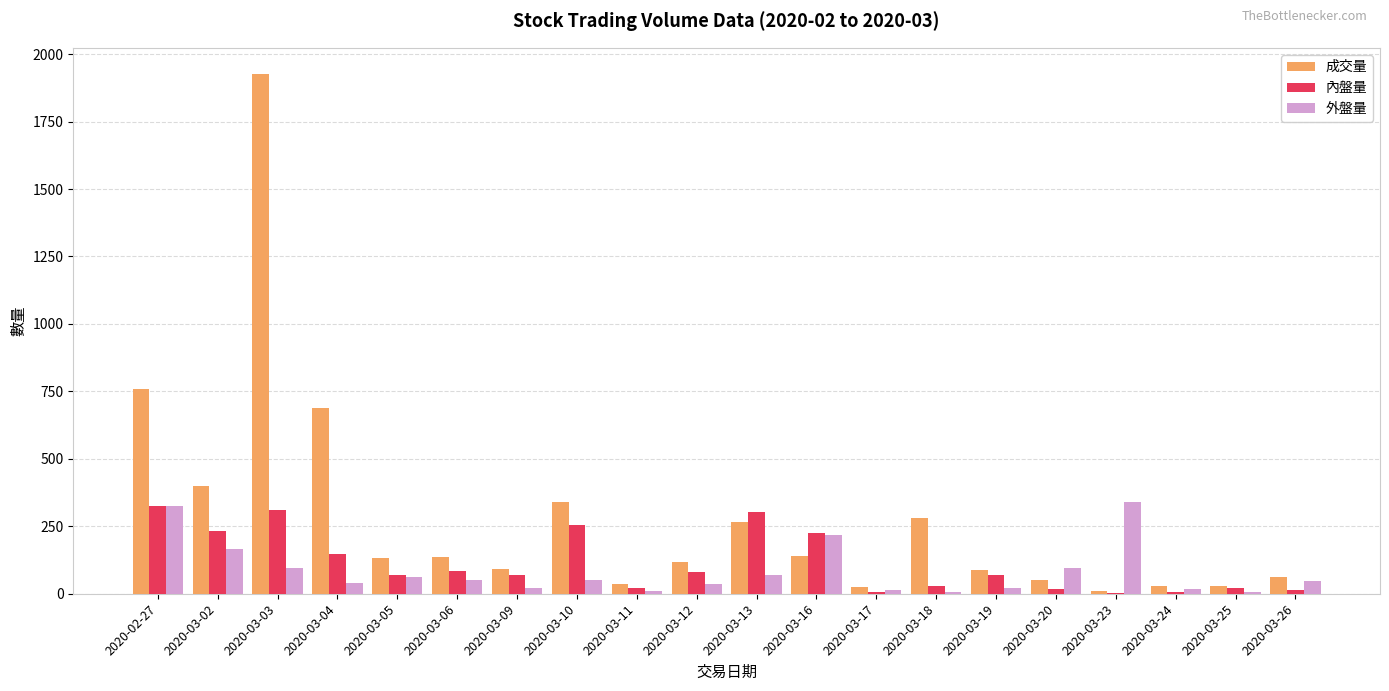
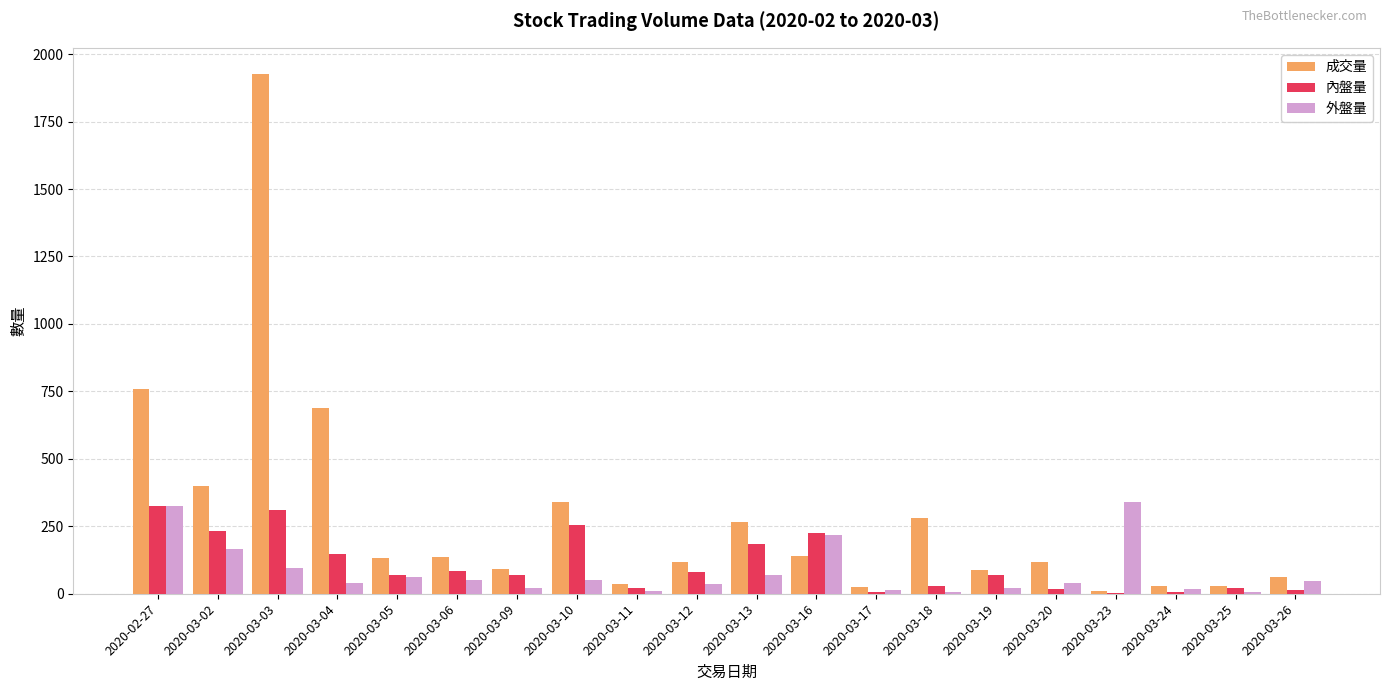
  {
    "成交量": {
      "2020-02-27": 760,
      "2020-03-02": 400,
      "2020-03-03": 1930,
      "2020-03-04": 690,
      "2020-03-05": 130,
      "2020-03-06": 140,
      "2020-03-09": 90,
      "2020-03-10": 340,
      "2020-03-11": 40,
      "2020-03-12": 120,
      "2020-03-13": 270,
      "2020-03-16": 140,
      "2020-03-17": 20,
      "2020-03-18": 280,
      "2020-03-19": 90,
-     "2020-03-20": 50,
+     "2020-03-20": 120,
      "2020-03-23": 10,
      "2020-03-24": 30,
      "2020-03-25": 30,
      "2020-03-26": 60
    },
    "內盤量": {
      "2020-02-27": 330,
      "2020-03-02": 230,
      "2020-03-03": 310,
      "2020-03-04": 150,
      "2020-03-05": 70,
      "2020-03-06": 90,
      "2020-03-09": 70,
      "2020-03-10": 250,
      "2020-03-11": 20,
      "2020-03-12": 80,
-     "2020-03-13": 300,
+     "2020-03-13": 180,
      "2020-03-16": 230,
      "2020-03-18": 30,
      "2020-03-19": 70,
      "2020-03-20": 20,
      "2020-03-25": 20,
      "2020-03-26": 10
    },
    "外盤量": {
      "2020-02-27": 330,
      "2020-03-02": 160,
      "2020-03-03": 100,
      "2020-03-04": 40,
      "2020-03-05": 60,
      "2020-03-06": 50,
      "2020-03-09": 20,
      "2020-03-10": 50,
      "2020-03-11": 10,
      "2020-03-12": 40,
      "2020-03-13": 70,
      "2020-03-16": 220,
      "2020-03-17": 10,
      "2020-03-19": 20,
-     "2020-03-20": 90,
+     "2020-03-20": 40,
      "2020-03-23": 340,
      "2020-03-24": 20,
      "2020-03-26": 50
    }
  }
